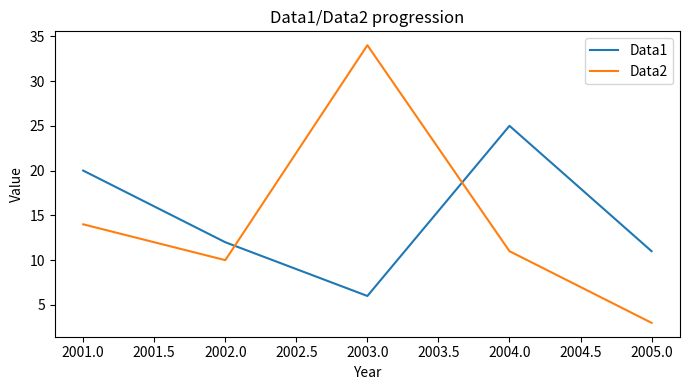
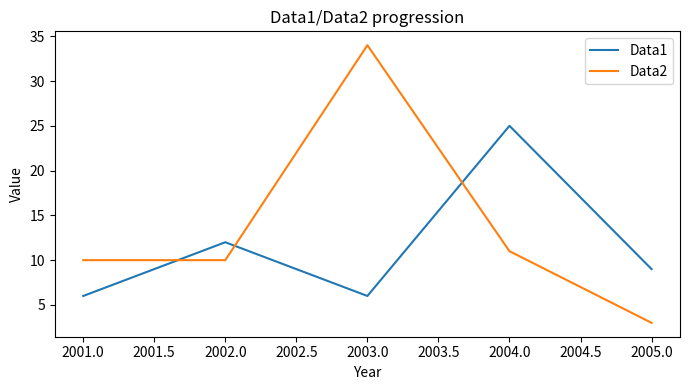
  {
    "Data1": {
-     "2001.0": 20,
+     "2001.0": 6,
      "2002.0": 12,
      "2003.0": 6,
      "2004.0": 25,
-     "2005.0": 11
+     "2005.0": 9
    },
    "Data2": {
-     "2001.0": 14,
+     "2001.0": 10,
      "2002.0": 10,
      "2003.0": 34,
      "2004.0": 11,
      "2005.0": 3
    }
  }
